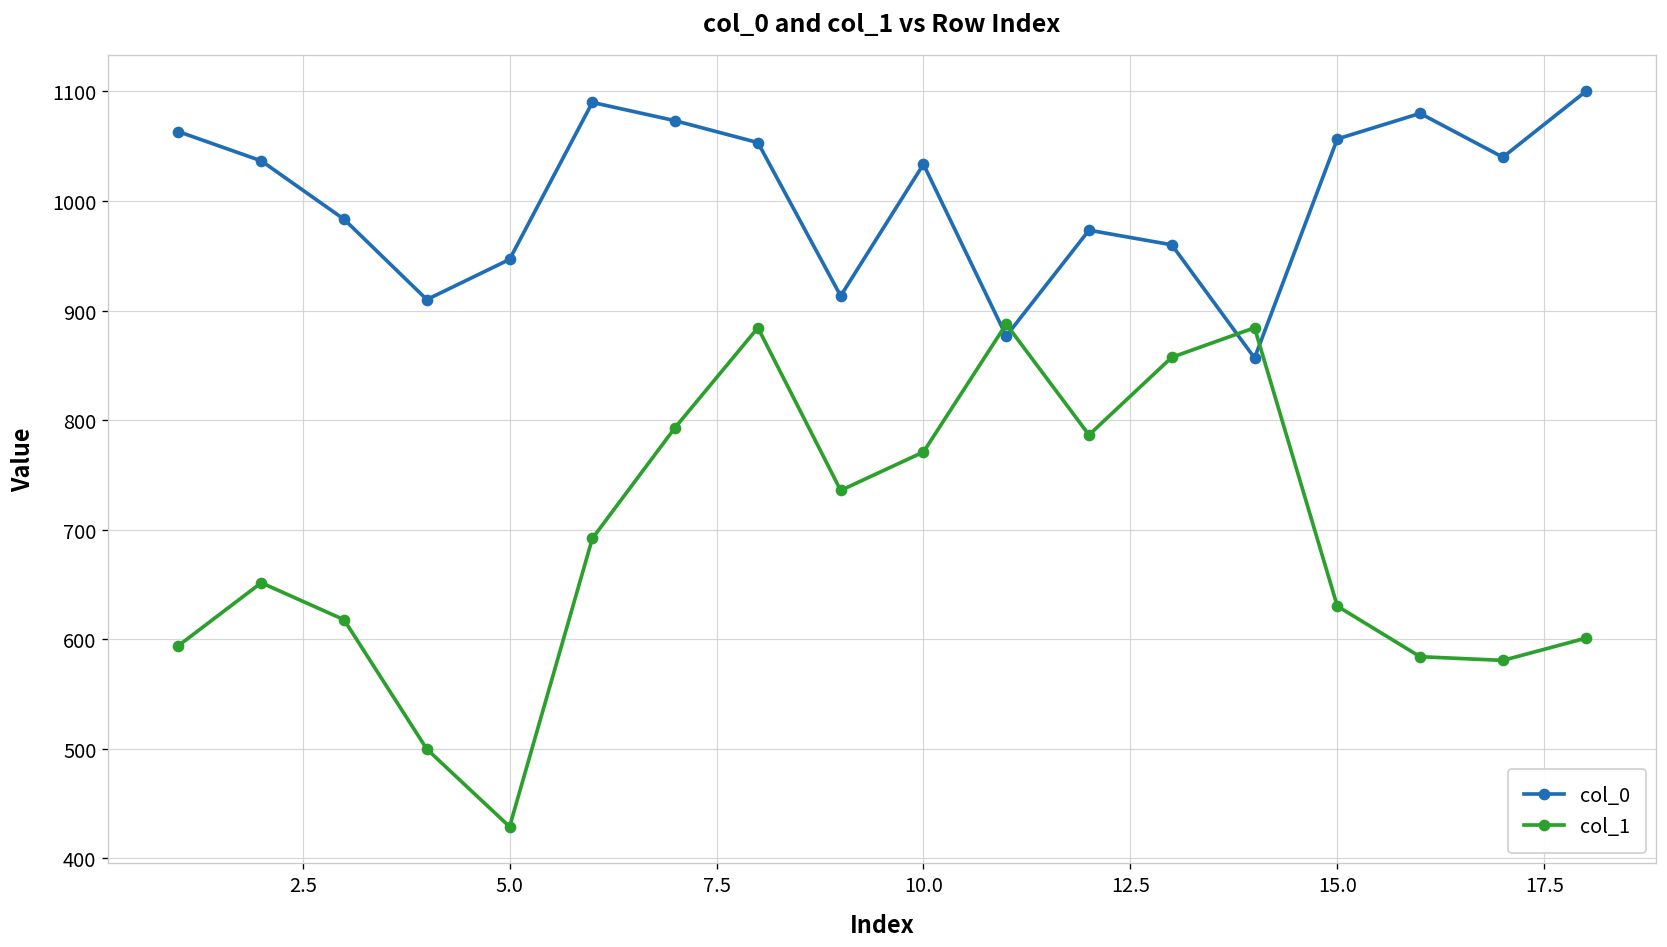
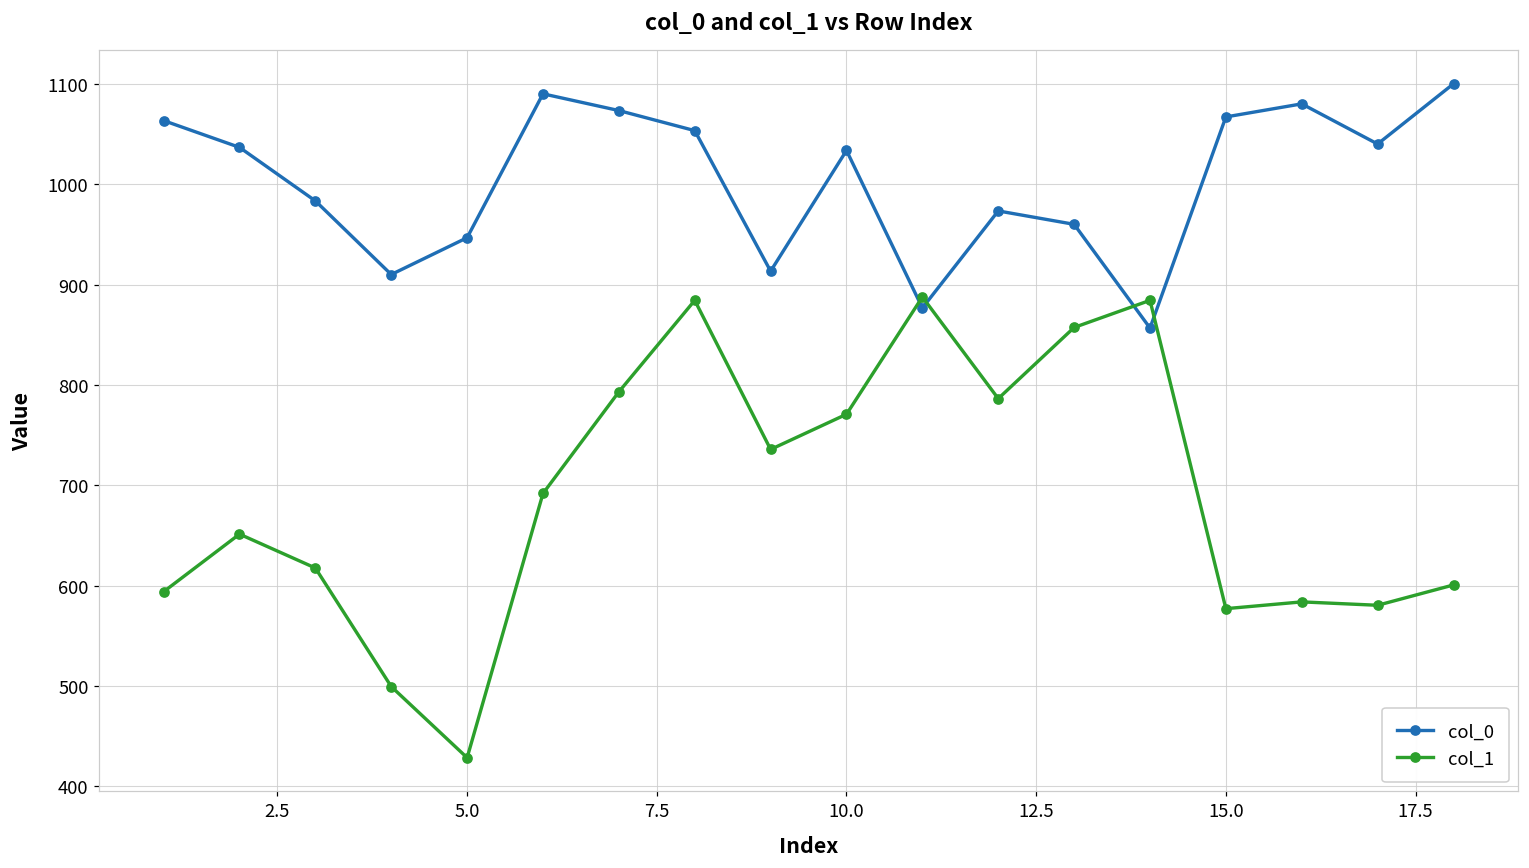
  {
    "col_0": {
      "5.0": 950,
      "10.0": 1030,
-     "15.0": 1060
+     "15.0": 1070
    },
    "col_1": {
      "5.0": 430,
      "10.0": 770,
-     "15.0": 630
+     "15.0": 580
    }
  }
